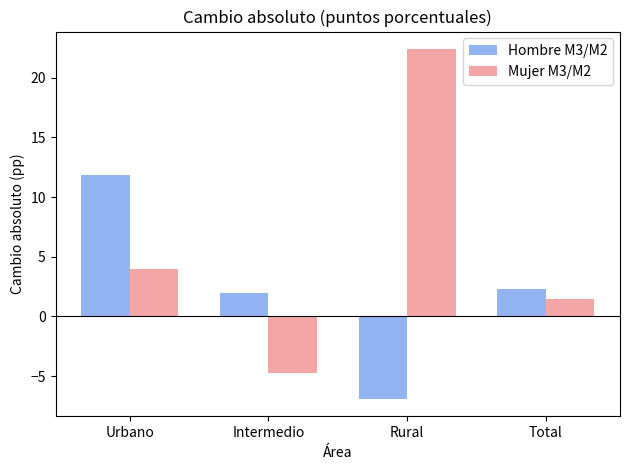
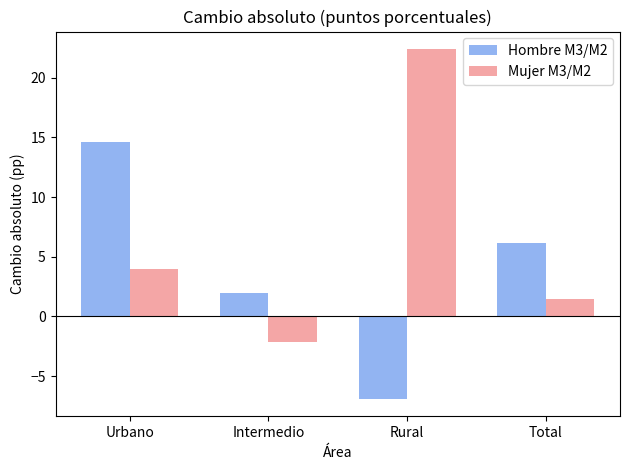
  {
    "Hombre M3/M2": {
-     "Urbano": 11.9,
+     "Urbano": 14.6,
      "Intermedio": 1.9,
      "Rural": -6.9,
-     "Total": 2.3
+     "Total": 6.2
    },
    "Mujer M3/M2": {
      "Urbano": 3.9,
-     "Intermedio": -4.7,
+     "Intermedio": -2.1,
      "Rural": 22.4,
      "Total": 1.5
    }
  }
